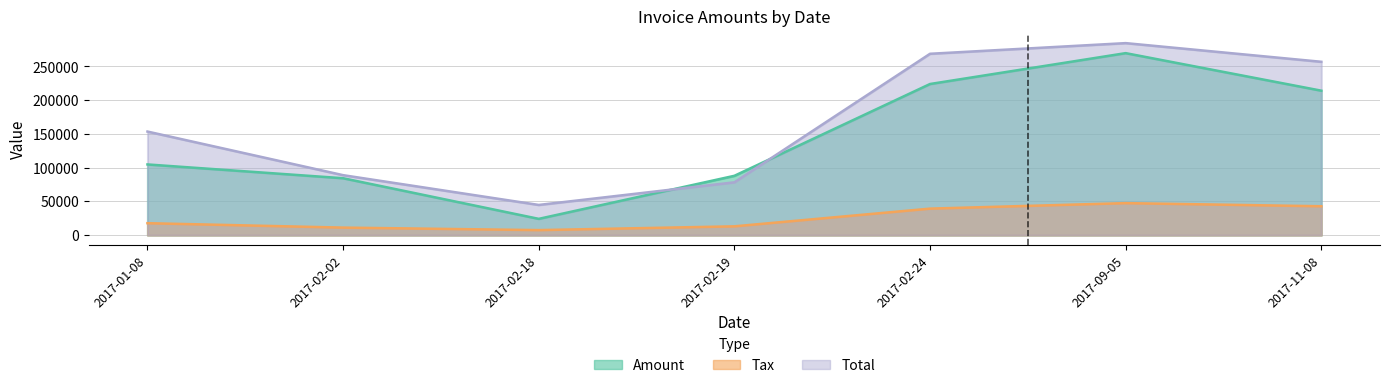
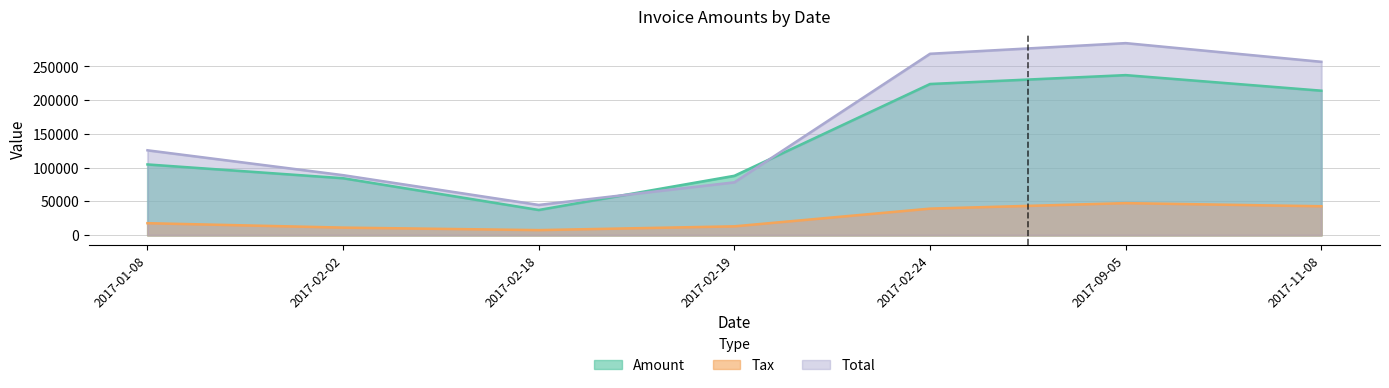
  {
    "Amount": {
      "2017-01-08": 100000,
      "2017-02-02": 80000,
-     "2017-02-18": 20000,
+     "2017-02-18": 40000,
      "2017-02-19": 90000,
      "2017-02-24": 220000,
-     "2017-09-05": 270000,
+     "2017-09-05": 240000,
      "2017-11-08": 210000
    },
    "Tax": {
      "2017-01-08": 20000,
      "2017-02-02": 10000,
      "2017-02-18": 10000,
      "2017-02-19": 10000,
      "2017-02-24": 40000,
      "2017-09-05": 50000,
      "2017-11-08": 40000
    },
    "Total": {
-     "2017-01-08": 150000,
+     "2017-01-08": 130000,
      "2017-02-02": 90000,
      "2017-02-18": 40000,
      "2017-02-19": 80000,
      "2017-02-24": 270000,
      "2017-09-05": 280000,
      "2017-11-08": 260000
    }
  }
